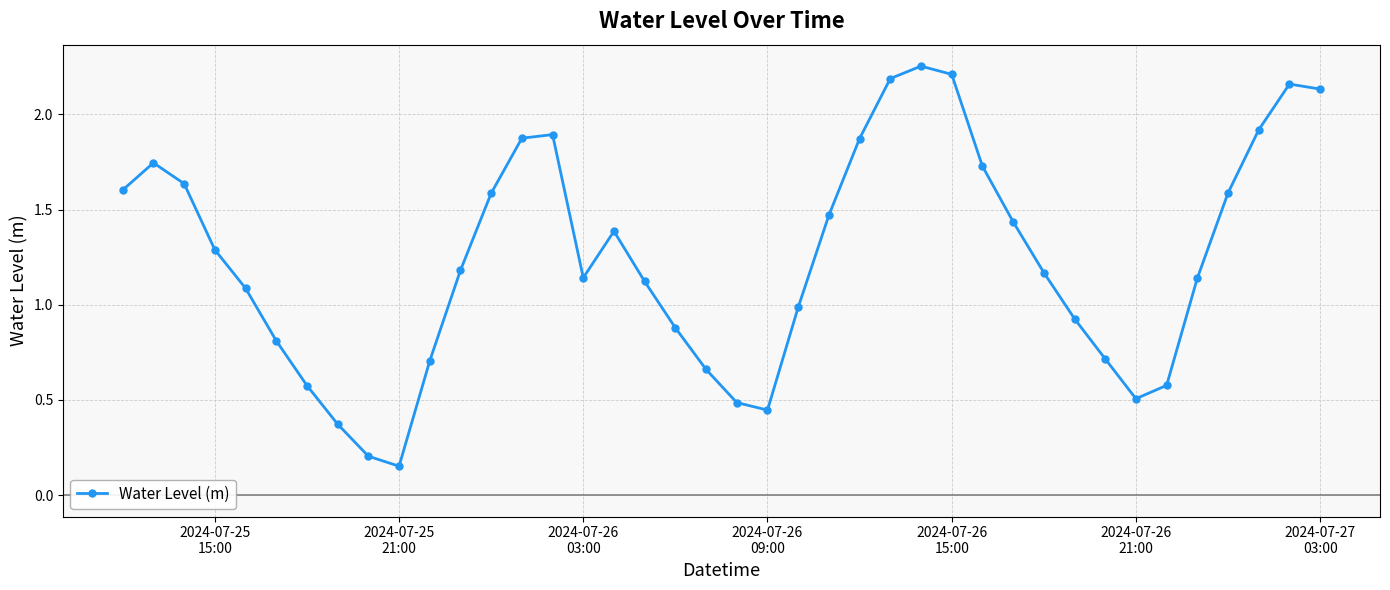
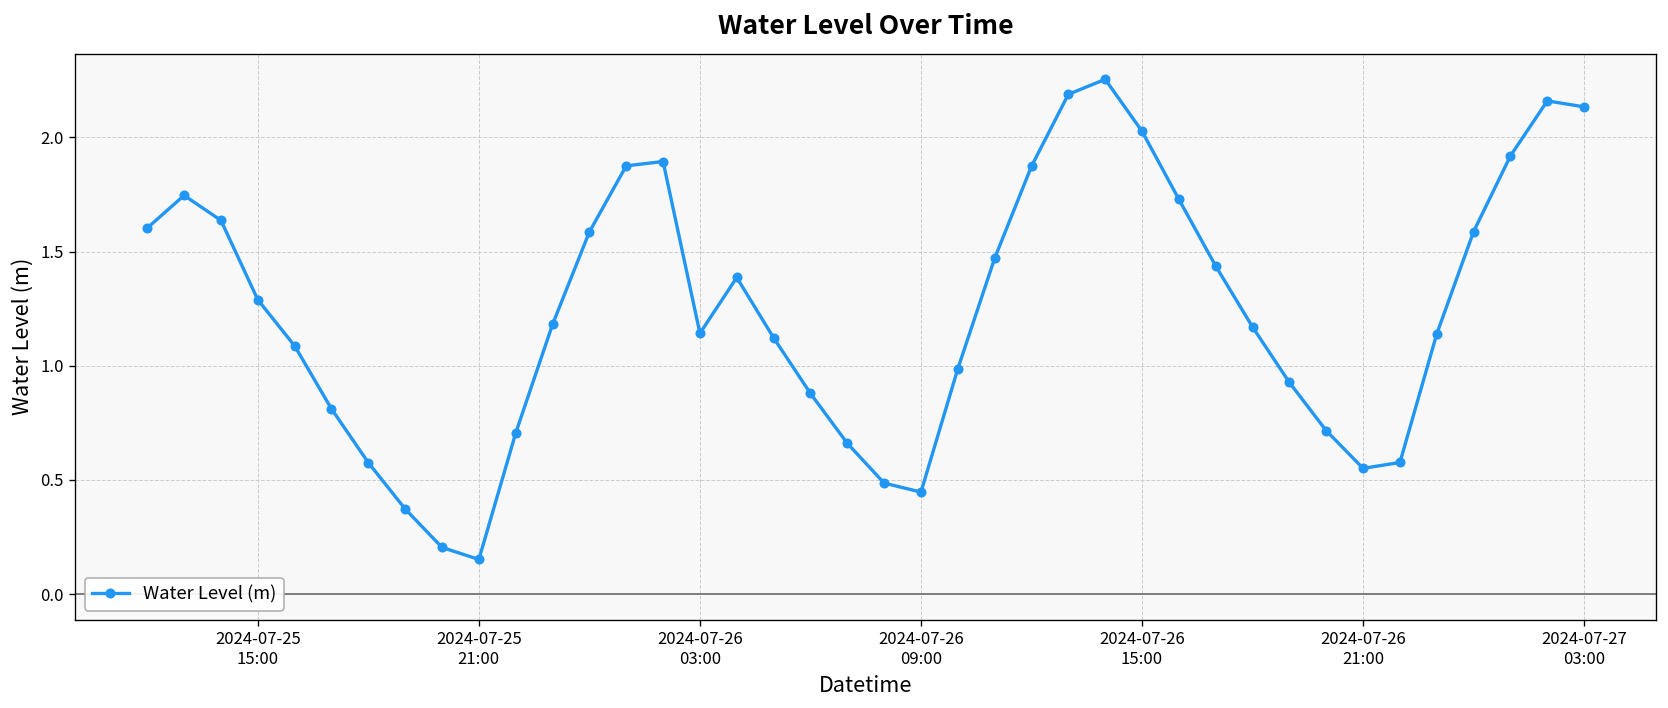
  {
    "2024-07-25 15:00": 1.29,
    "2024-07-25 21:00": 0.15,
    "2024-07-26 03:00": 1.14,
    "2024-07-26 09:00": 0.45,
-   "2024-07-26 15:00": 2.21,
-   "2024-07-26 21:00": 0.51,
+   "2024-07-26 15:00": 2.03,
+   "2024-07-26 21:00": 0.55,
    "2024-07-27 03:00": 2.13
  }
